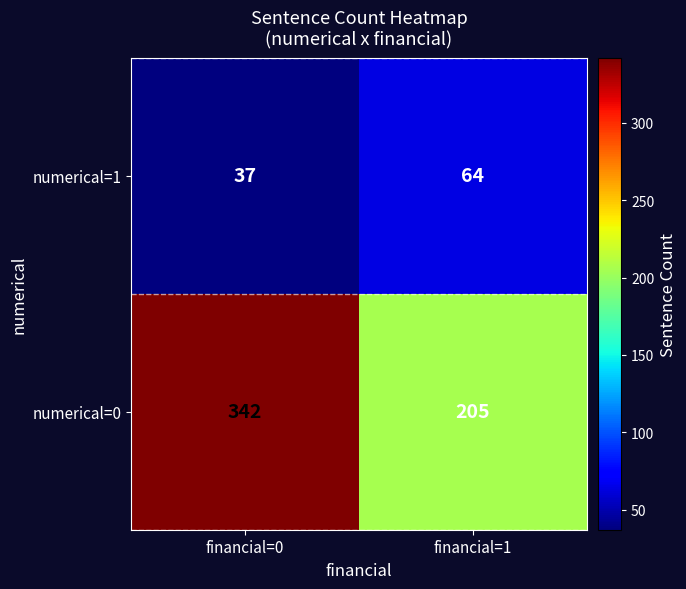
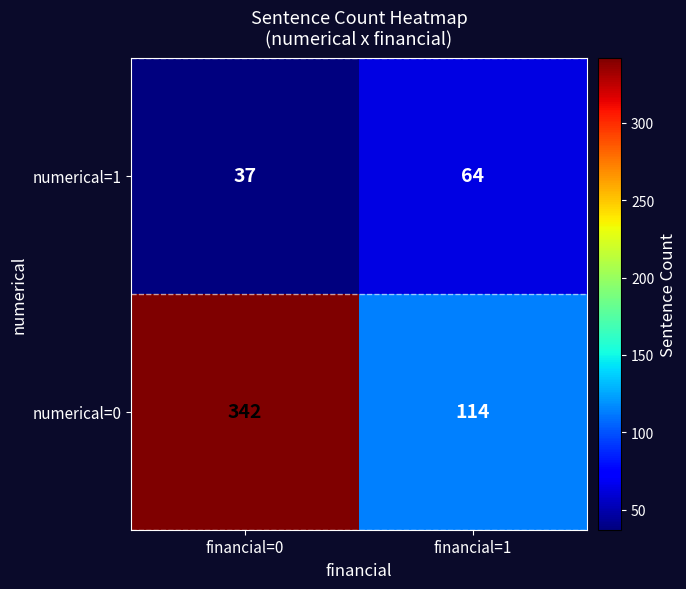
  {
    "numerical=1": {
      "financial=0": 37,
      "financial=1": 64
    },
    "numerical=0": {
      "financial=0": 342,
-     "financial=1": 205
+     "financial=1": 114
    }
  }
